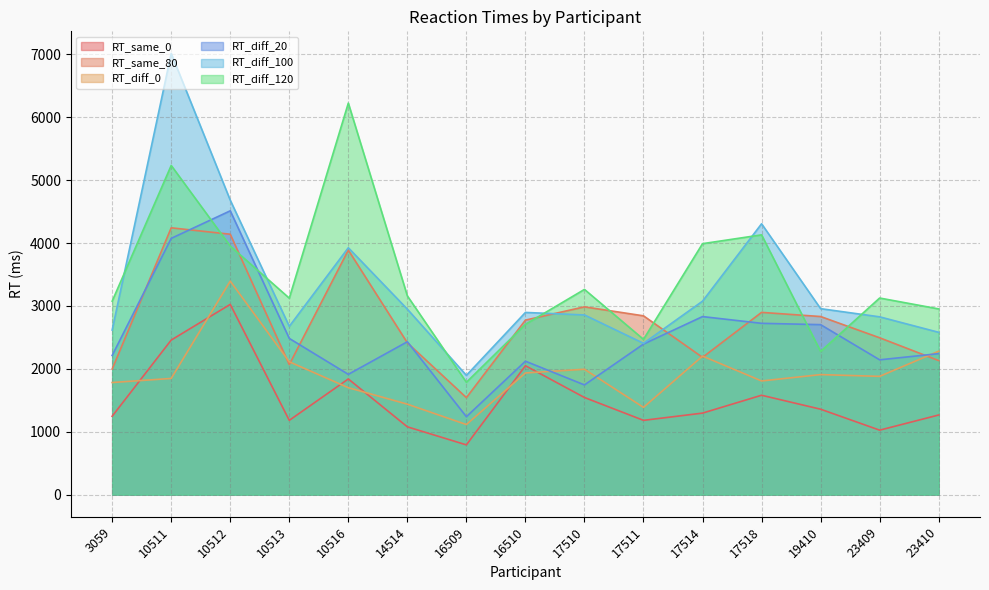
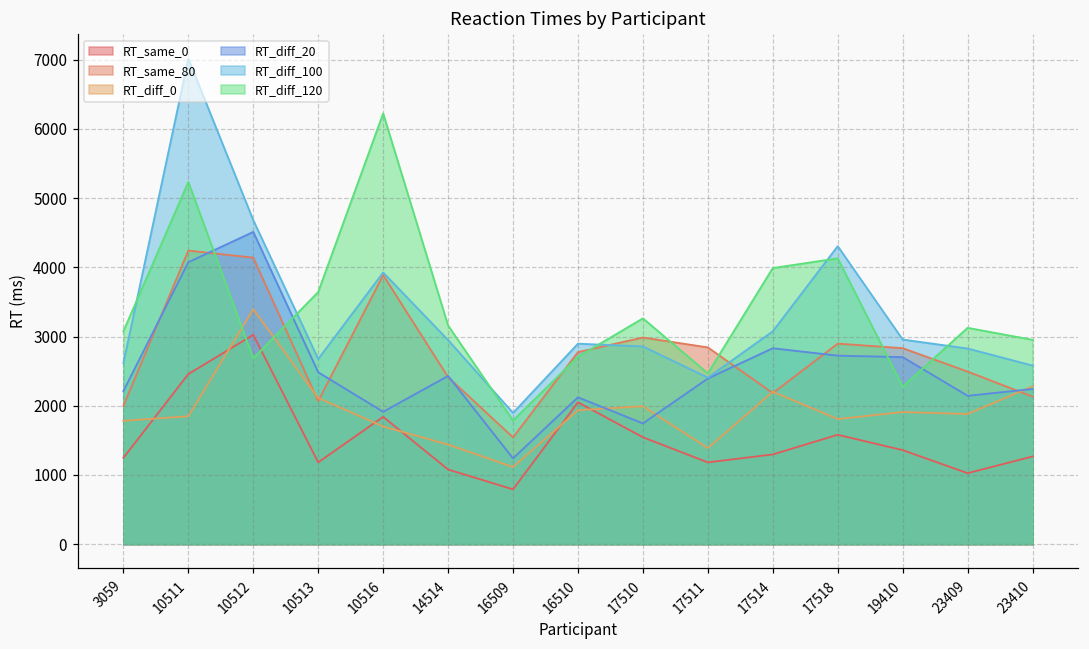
  {
    "RT_diff_120": {
      "3059": 3100,
      "10511": 5200,
-     "10512": 4000,
-     "10513": 3100,
+     "10512": 2700,
+     "10513": 3600,
      "10516": 6200,
      "14514": 3200,
      "16509": 1800,
      "16510": 2700,
      "17510": 3300,
      "17511": 2500,
      "17514": 4000,
      "17518": 4100,
      "19410": 2300,
      "23409": 3100,
      "23410": 3000
    }
  }
